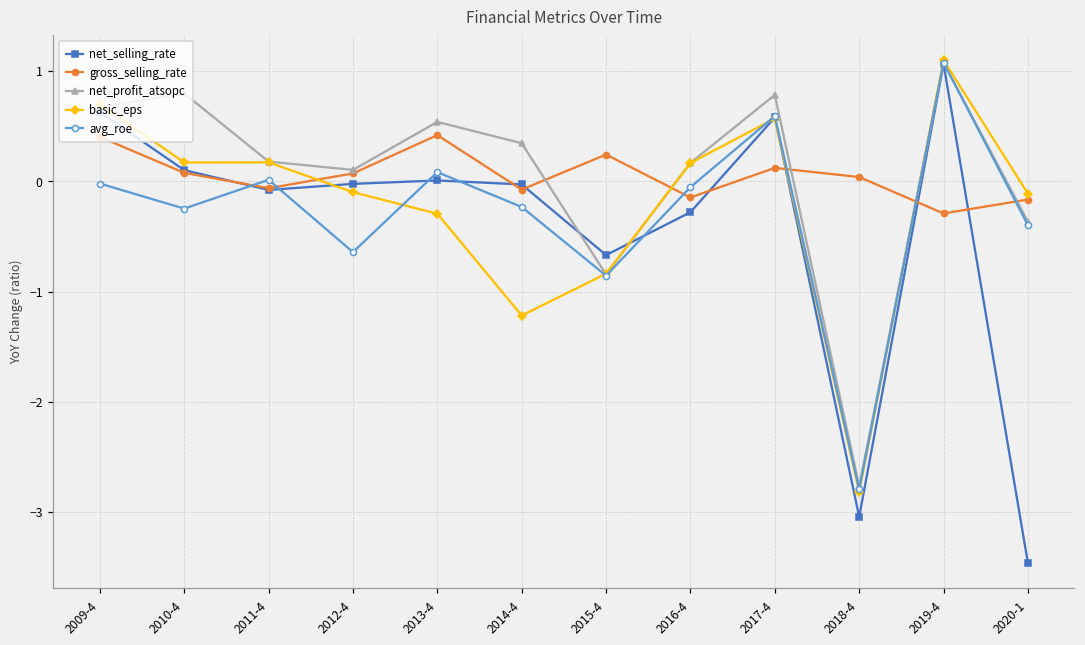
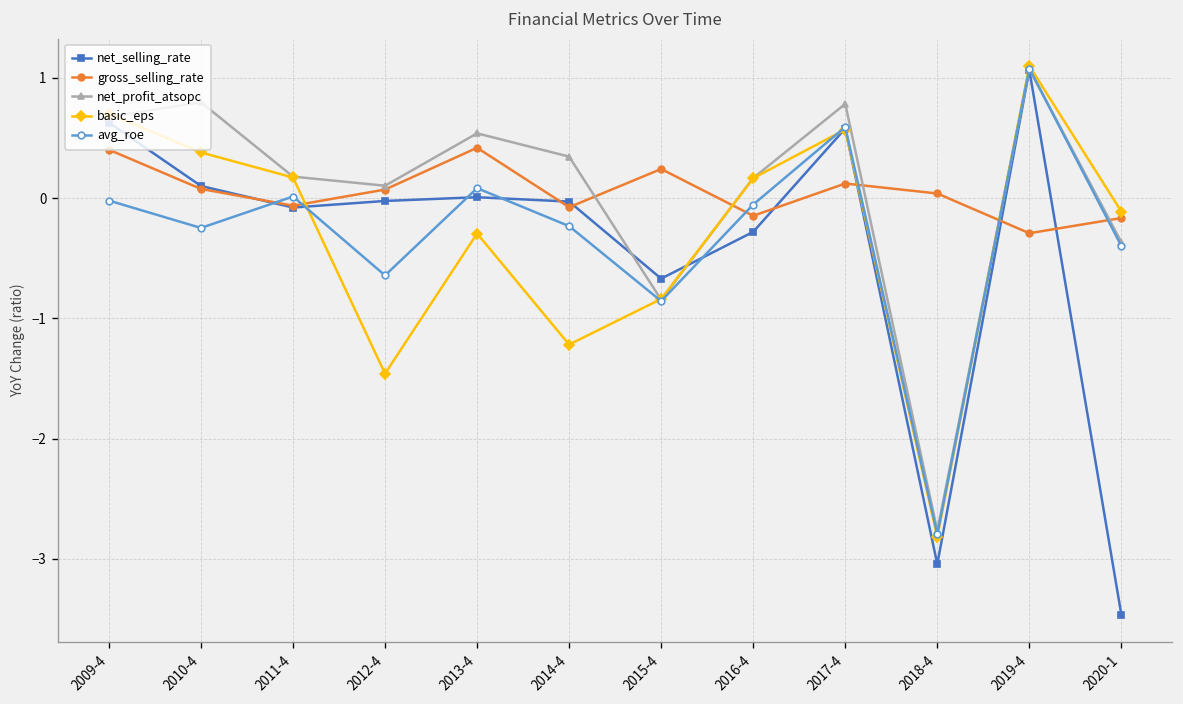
  {
    "gross_selling_rate": {
      "2009-4": 0.40,
      "2012-4": 0.07,
      "2013-4": 0.42,
      "2014-4": -0.07,
      "2015-4": 0.24,
      "2016-4": -0.15,
      "2017-4": 0.12,
      "2018-4": 0.04,
      "2019-4": -0.29,
      "2020-1": -0.16
    },
    "net_profit_atsopc": {
      "2012-4": 0.10,
      "2013-4": 0.54,
      "2014-4": 0.35,
      "2017-4": 0.78,
      "2018-4": -2.77,
      "2020-1": -0.37
    },
    "basic_eps": {
-     "2010-4": 0.17,
-     "2012-4": -0.10,
+     "2010-4": 0.38,
+     "2012-4": -1.46,
      "2013-4": -0.29,
      "2014-4": -1.22,
      "2020-1": -0.11
    }
  }
